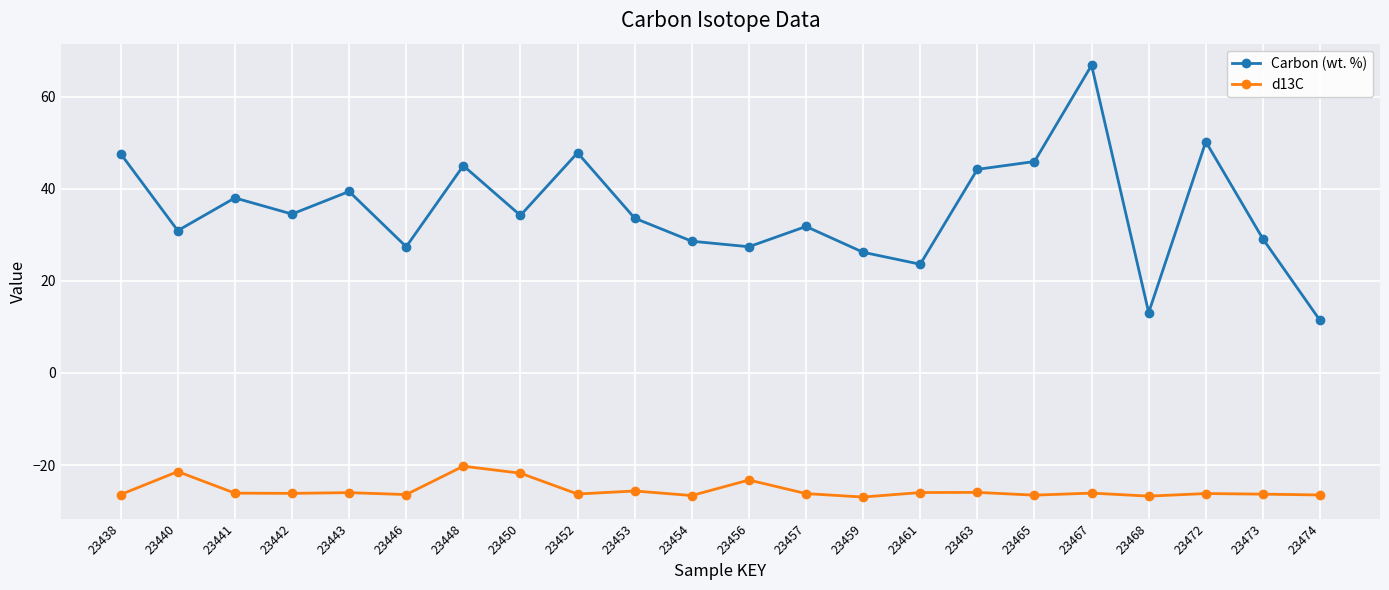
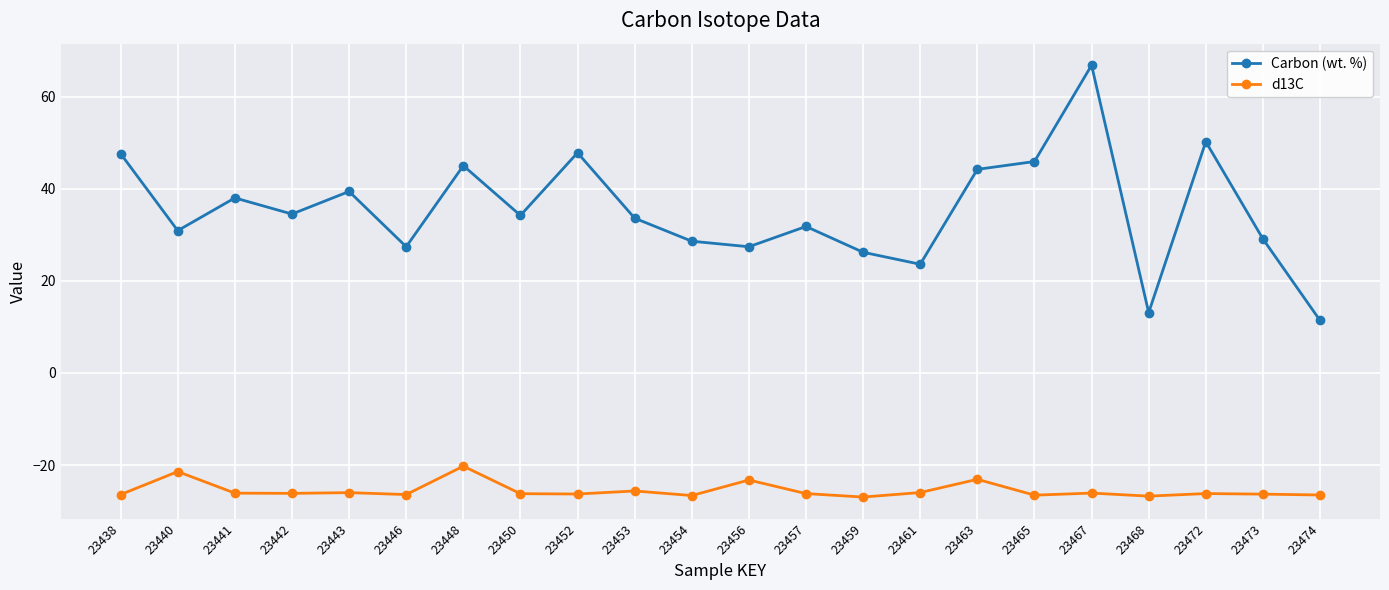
  {
    "Carbon (wt. %)": {
      "23438": 48,
      "23440": 31,
      "23441": 38,
      "23442": 35,
      "23443": 39,
      "23446": 27,
      "23448": 45,
      "23450": 34,
      "23452": 48,
      "23453": 34,
      "23454": 29,
      "23456": 27,
      "23457": 32,
      "23459": 26,
      "23461": 24,
      "23463": 44,
      "23465": 46,
      "23467": 67,
      "23468": 13,
      "23472": 50,
      "23473": 29,
      "23474": 11
    },
    "d13C": {
      "23438": -26,
      "23440": -21,
      "23441": -26,
      "23442": -26,
      "23443": -26,
      "23446": -26,
      "23448": -20,
-     "23450": -22,
+     "23450": -26,
      "23452": -26,
      "23453": -26,
      "23454": -27,
      "23456": -23,
      "23457": -26,
      "23459": -27,
      "23461": -26,
-     "23463": -26,
+     "23463": -23,
      "23465": -27,
      "23467": -26,
      "23468": -27,
      "23472": -26,
      "23473": -26,
      "23474": -26
    }
  }
